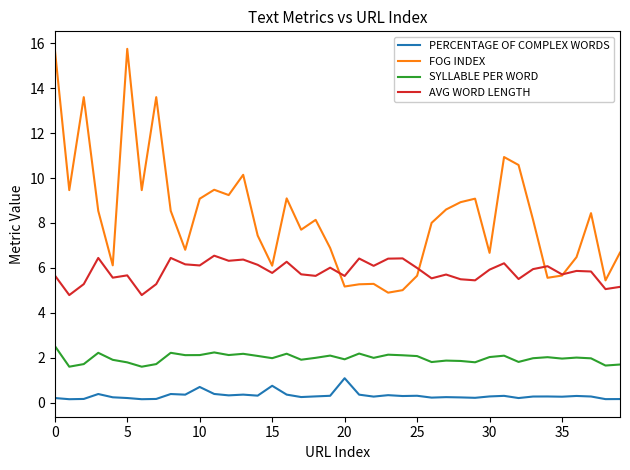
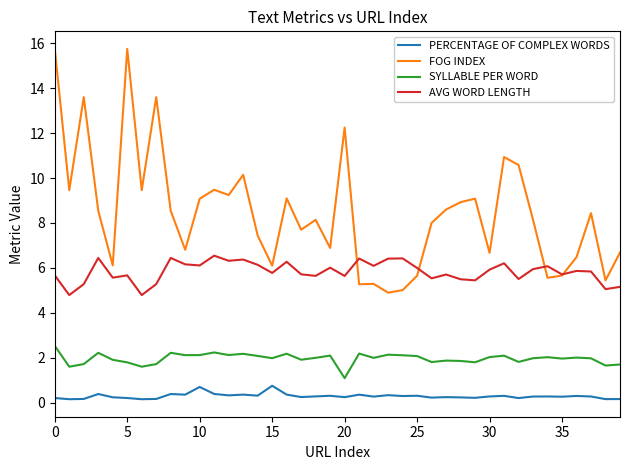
  {
    "PERCENTAGE OF COMPLEX WORDS": {
      "0": 0.2,
      "5": 0.2,
      "10": 0.7,
      "15": 0.8,
-     "20": 1.1,
+     "20": 0.2,
      "25": 0.3,
      "30": 0.3,
      "35": 0.3
    },
    "FOG INDEX": {
      "0": 15.8,
      "5": 15.8,
      "10": 9.1,
      "15": 6.1,
-     "20": 5.2,
+     "20": 12.2,
      "25": 5.7,
      "30": 6.7
    },
    "SYLLABLE PER WORD": {
      "0": 2.5,
      "5": 1.8,
      "10": 2.1,
      "15": 2.0,
-     "20": 1.9,
+     "20": 1.1,
      "25": 2.1,
      "30": 2.0,
      "35": 2.0
    },
    "AVG WORD LENGTH": {
      "0": 5.7,
      "5": 5.7,
      "10": 6.1,
      "15": 5.8,
      "20": 5.6,
      "25": 6.0,
      "30": 5.9
    }
  }
